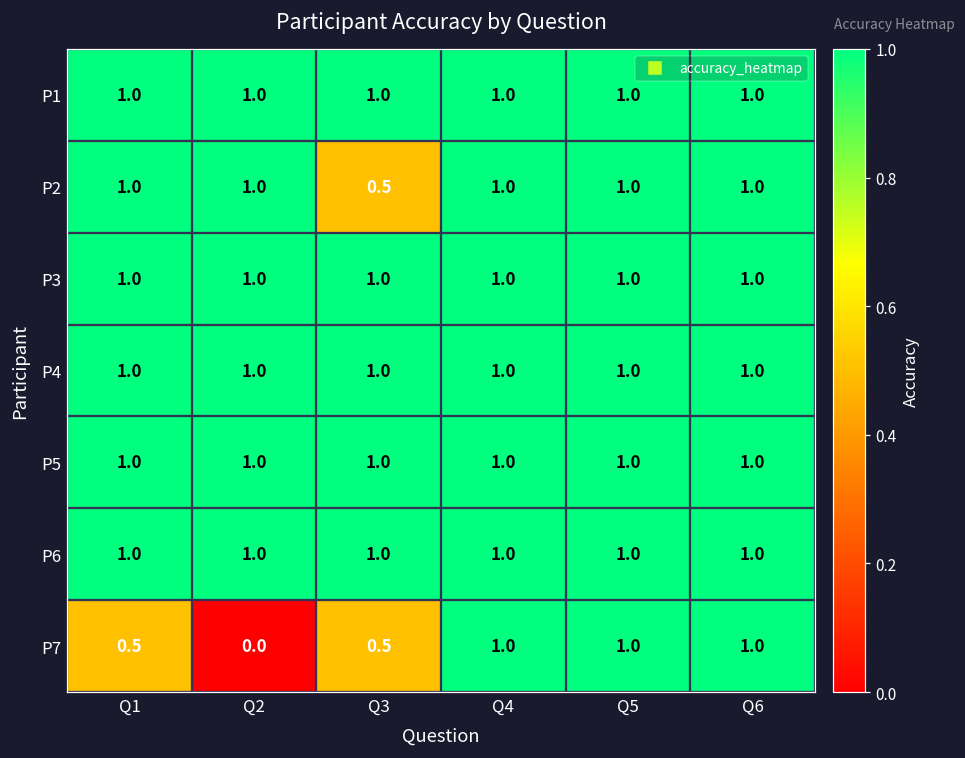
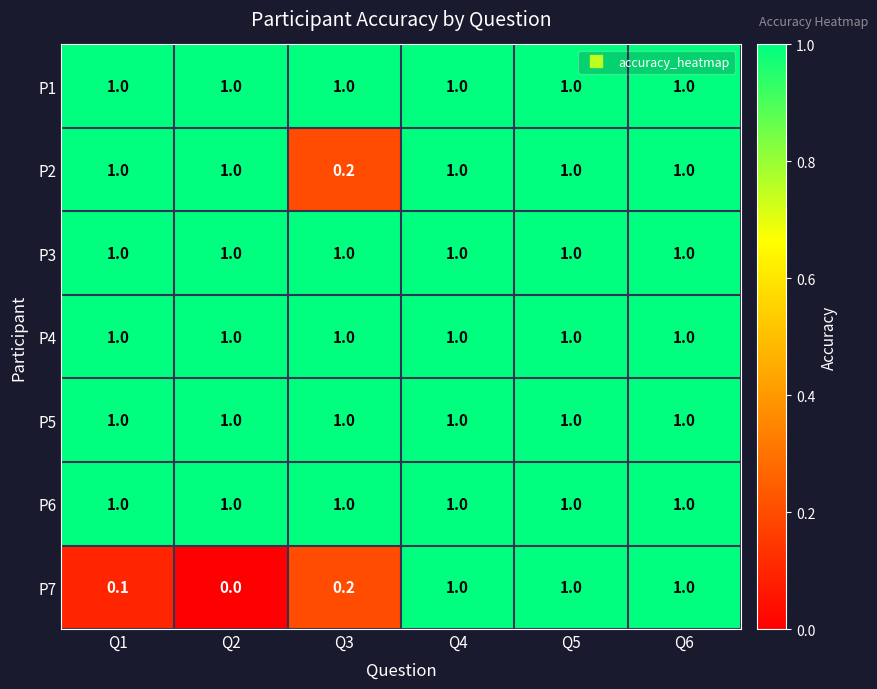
  {
    "P1": {
      "Q1": 1.0,
      "Q2": 1.0,
      "Q3": 1.0,
      "Q4": 1.0,
      "Q5": 1.0,
      "Q6": 1.0
    },
    "P2": {
      "Q1": 1.0,
      "Q2": 1.0,
-     "Q3": 0.5,
+     "Q3": 0.2,
      "Q4": 1.0,
      "Q5": 1.0,
      "Q6": 1.0
    },
    "P3": {
      "Q1": 1.0,
      "Q2": 1.0,
      "Q3": 1.0,
      "Q4": 1.0,
      "Q5": 1.0,
      "Q6": 1.0
    },
    "P4": {
      "Q1": 1.0,
      "Q2": 1.0,
      "Q3": 1.0,
      "Q4": 1.0,
      "Q5": 1.0,
      "Q6": 1.0
    },
    "P5": {
      "Q1": 1.0,
      "Q2": 1.0,
      "Q3": 1.0,
      "Q4": 1.0,
      "Q5": 1.0,
      "Q6": 1.0
    },
    "P6": {
      "Q1": 1.0,
      "Q2": 1.0,
      "Q3": 1.0,
      "Q4": 1.0,
      "Q5": 1.0,
      "Q6": 1.0
    },
    "P7": {
-     "Q1": 0.5,
+     "Q1": 0.1,
      "Q2": 0.0,
-     "Q3": 0.5,
+     "Q3": 0.2,
      "Q4": 1.0,
      "Q5": 1.0,
      "Q6": 1.0
    }
  }
